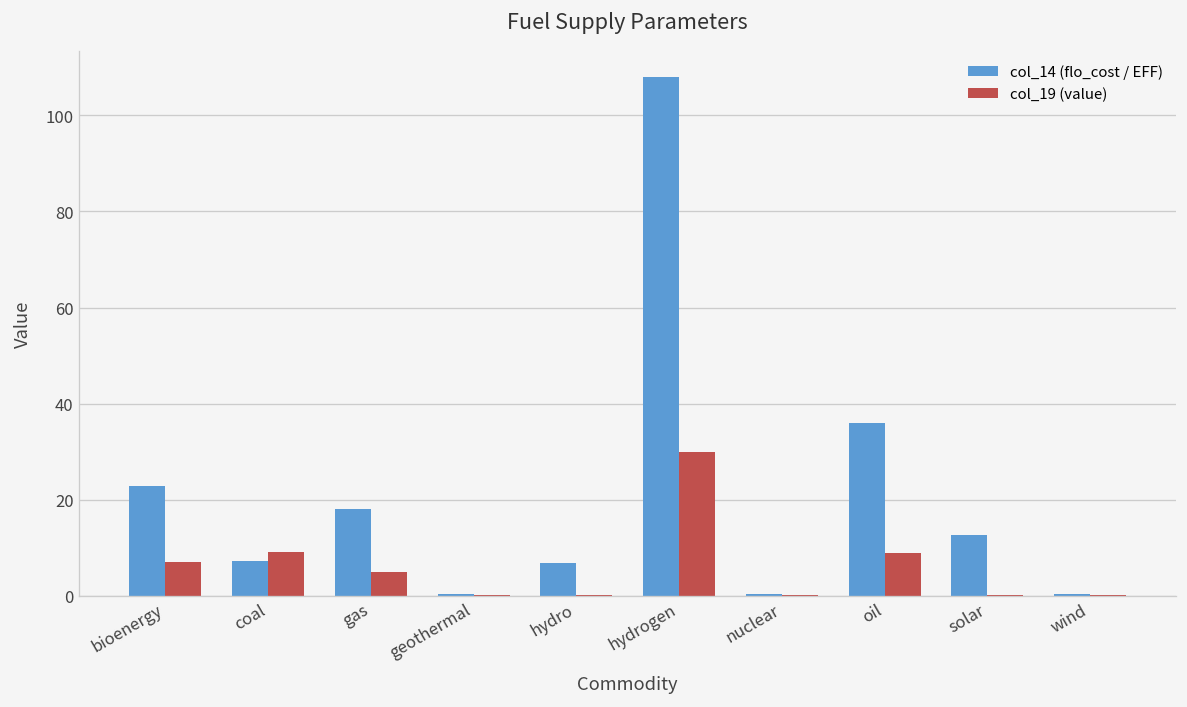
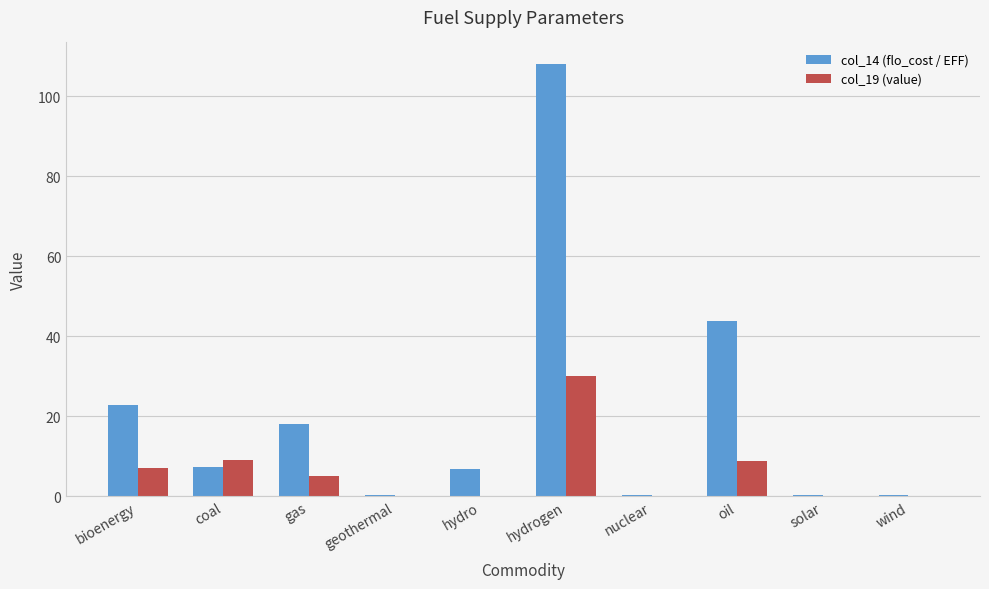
  {
    "col_14 (flo_cost / EFF)": {
      "bioenergy": 23,
      "coal": 7,
      "gas": 18,
      "hydro": 7,
      "hydrogen": 108,
-     "oil": 36,
-     "solar": 13
+     "oil": 44,
+     "solar": 0
    },
    "col_19 (value)": {
      "bioenergy": 7,
      "coal": 9,
      "gas": 5,
      "hydrogen": 30,
      "oil": 9
    }
  }
